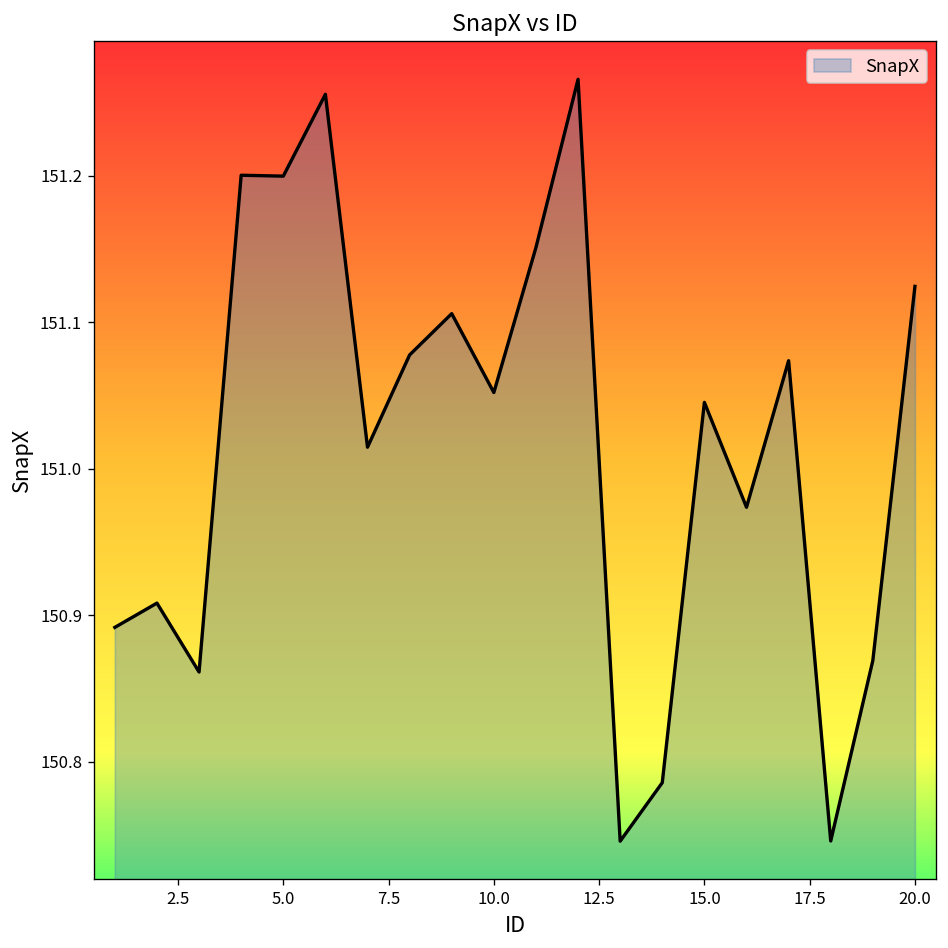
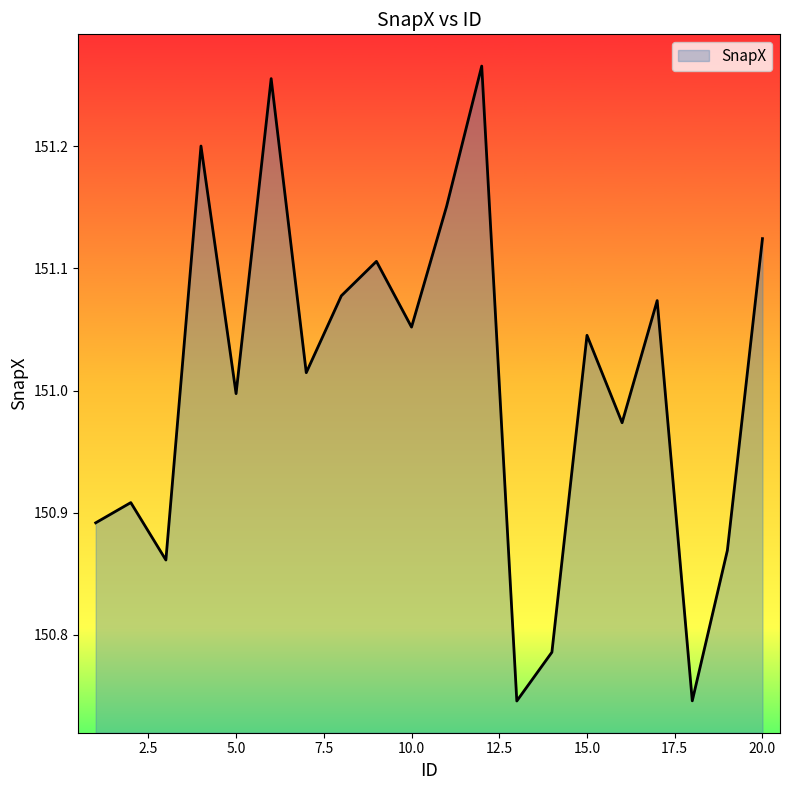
  {
-   "5.0": 151.200,
+   "5.0": 150.998,
    "10.0": 151.052,
    "15.0": 151.045,
    "20.0": 151.124
  }
